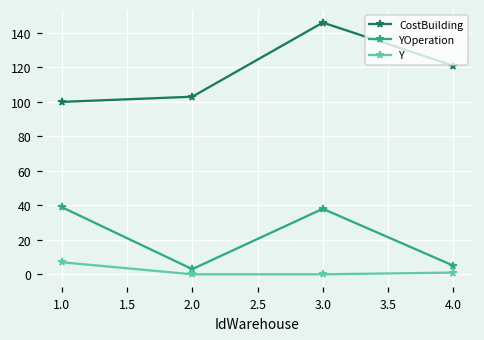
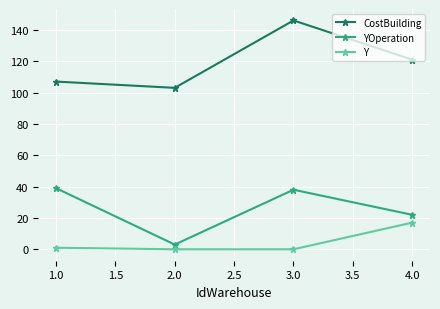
  {
    "CostBuilding": {
-     "1.0": 100,
+     "1.0": 107,
      "2.0": 103,
      "3.0": 146
    },
    "YOperation": {
      "1.0": 39,
      "2.0": 3,
      "3.0": 38,
-     "4.0": 5
+     "4.0": 22
    },
    "Y": {
-     "1.0": 7,
+     "1.0": 1,
      "2.0": 0,
      "3.0": 0,
-     "4.0": 1
+     "4.0": 17
    }
  }
